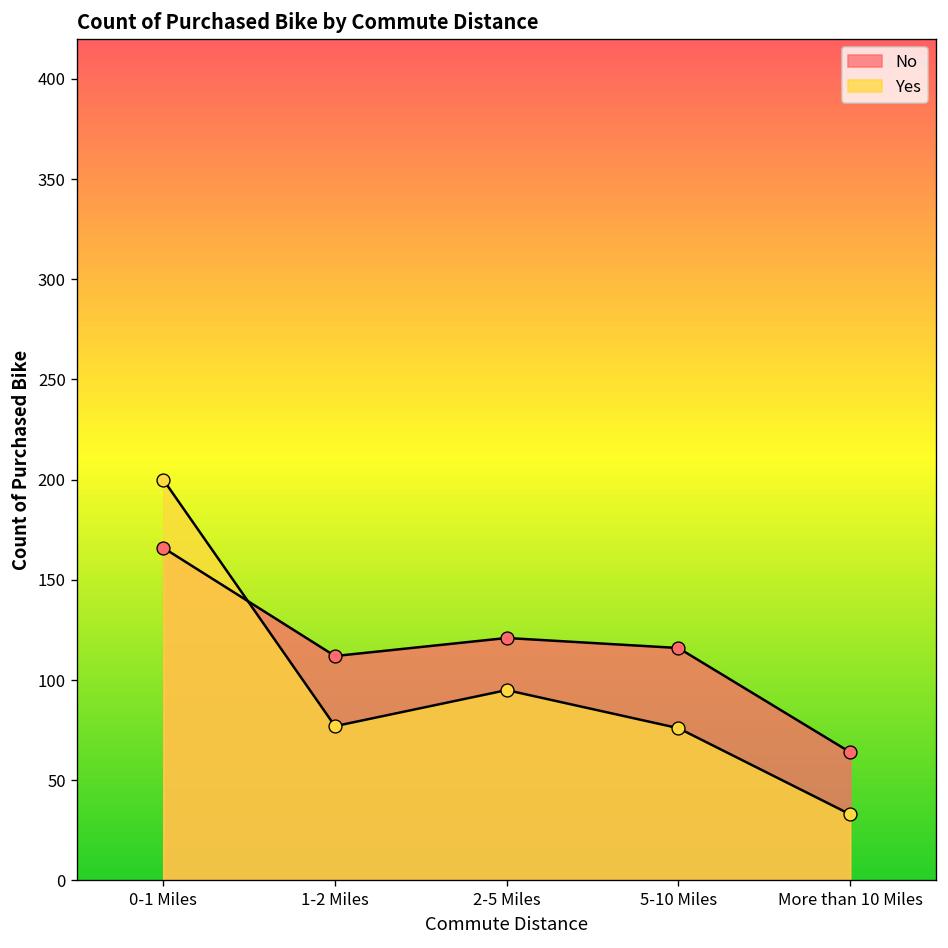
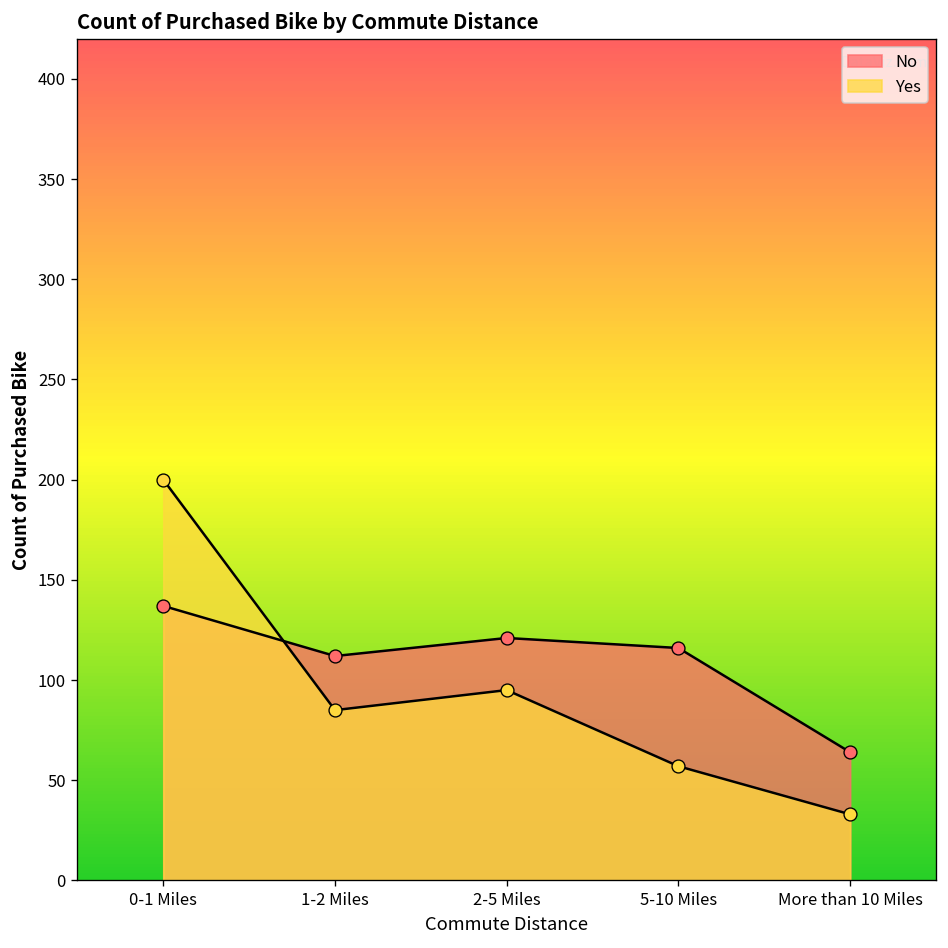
  {
    "No": {
-     "0-1 Miles": 166,
+     "0-1 Miles": 137,
      "1-2 Miles": 112,
      "2-5 Miles": 121,
      "5-10 Miles": 116,
      "More than 10 Miles": 64
    },
    "Yes": {
      "0-1 Miles": 200,
-     "1-2 Miles": 77,
+     "1-2 Miles": 85,
      "2-5 Miles": 95,
-     "5-10 Miles": 76,
+     "5-10 Miles": 57,
      "More than 10 Miles": 33
    }
  }
